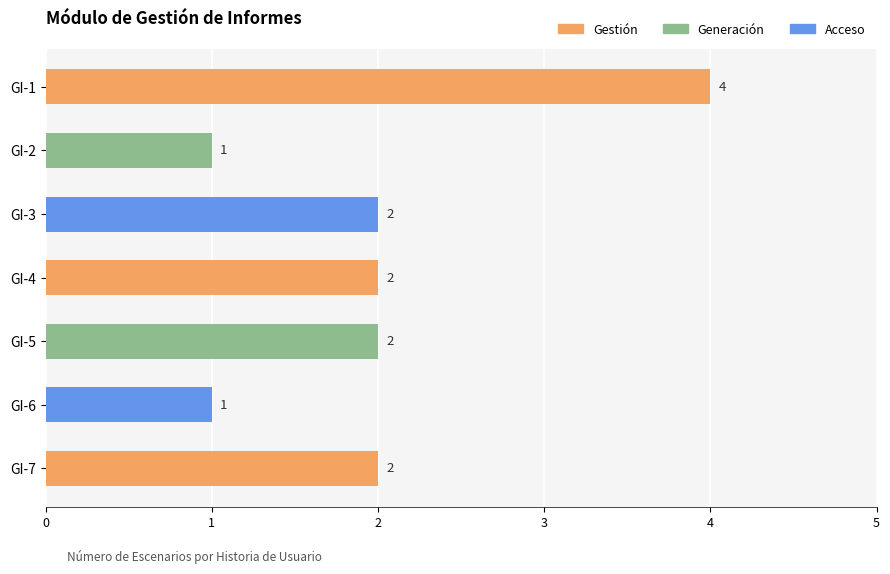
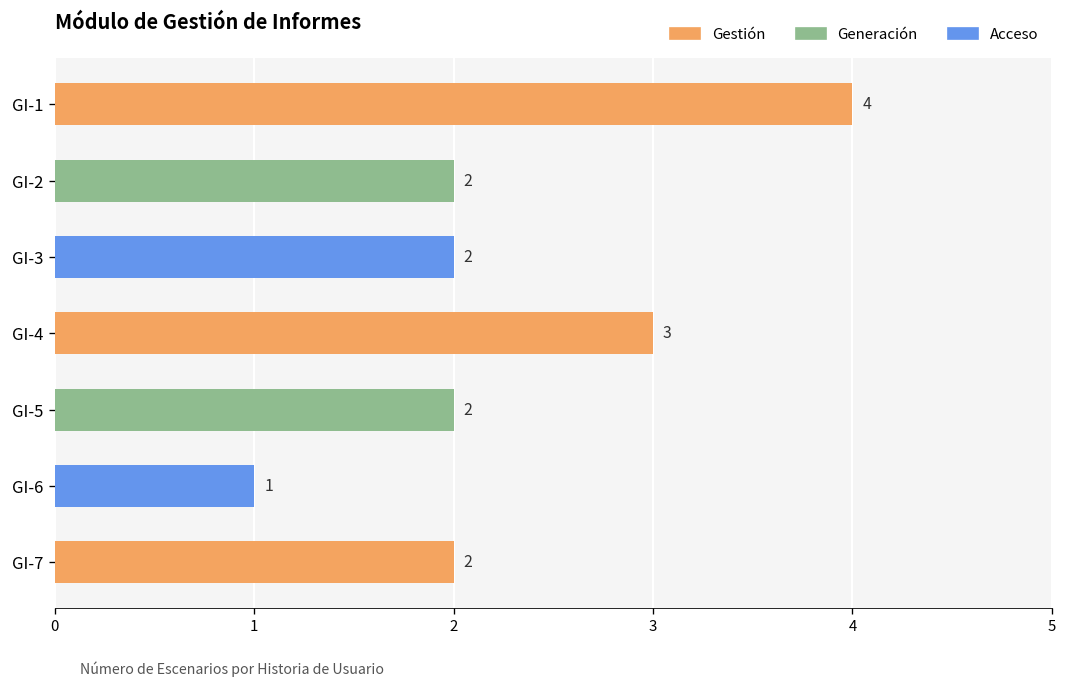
  {
    "GI-1": 4,
-   "GI-2": 1,
+   "GI-2": 2,
    "GI-3": 2,
-   "GI-4": 2,
+   "GI-4": 3,
    "GI-5": 2,
    "GI-6": 1,
    "GI-7": 2
  }
